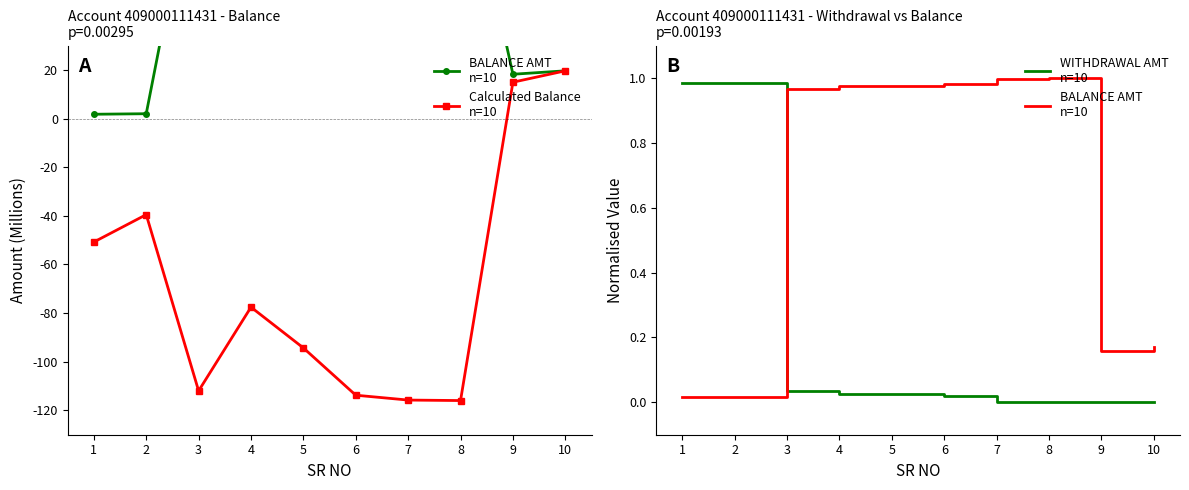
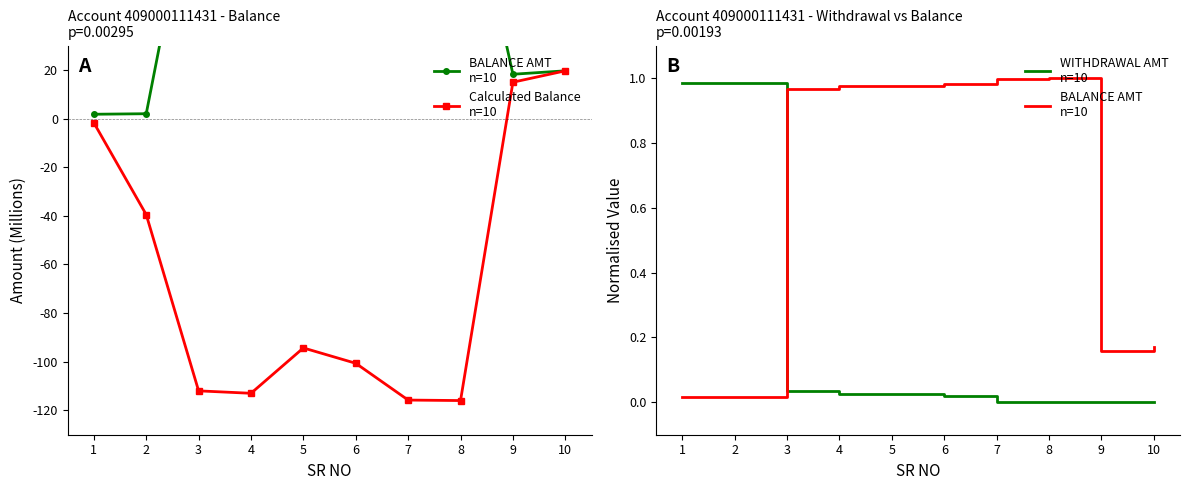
  {
    "Account 409000111431 - Balance p=0.00295": {
      "Calculated Balance n=10": {
-       "1": -51,
+       "1": -2,
        "2": -40,
        "3": -112,
-       "4": -78,
+       "4": -113,
        "5": -94,
-       "6": -114,
+       "6": -101,
        "7": -116,
        "8": -116,
        "9": 15
      }
    },
    "Account 409000111431 - Withdrawal vs Balance p=0.00193": {
      "WITHDRAWAL AMT n=10": {
        "1": 0.98,
        "2": 0.98,
        "3": 0.03,
        "4": 0.03,
        "5": 0.02,
        "6": 0.02,
        "7": 0.00,
        "8": 0.00,
        "9": 0.00,
        "10": 0.00
      },
      "BALANCE AMT n=10": {
        "1": 0.02,
        "2": 0.02,
        "3": 0.97,
        "4": 0.97,
        "5": 0.98,
        "6": 0.98,
        "7": 1.00,
        "8": 1.00,
        "9": 0.16,
        "10": 0.17
      }
    }
  }
